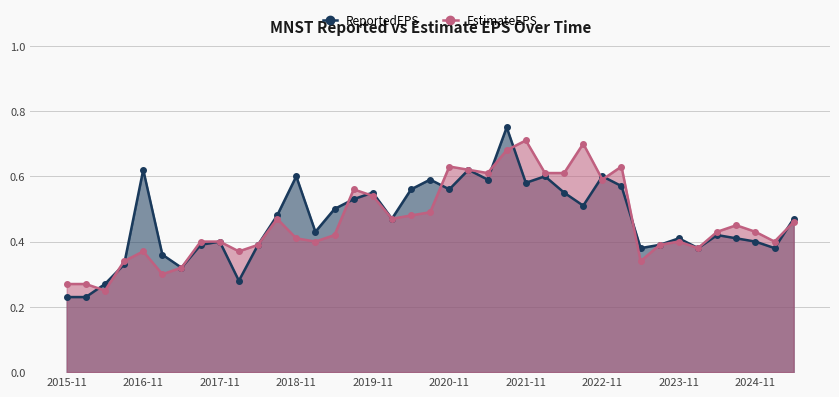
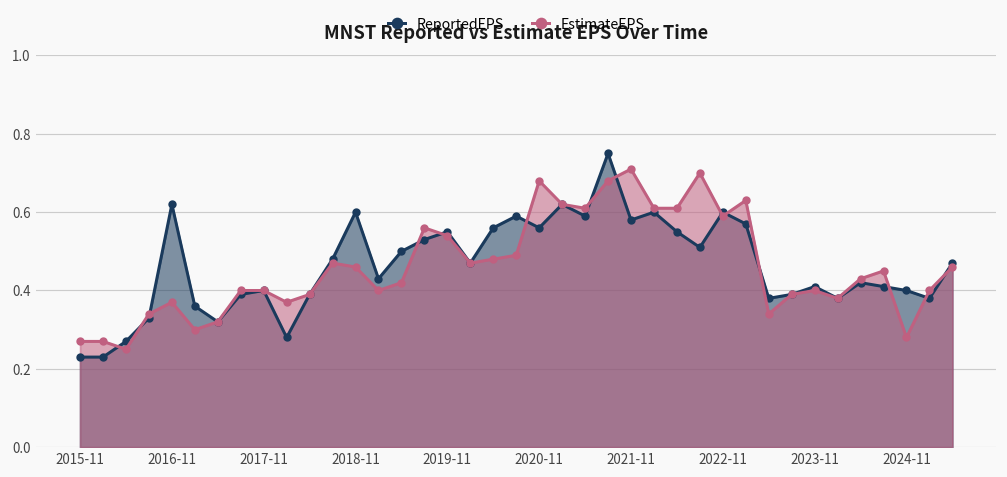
  {
    "ReportedEPS": {
      "2015-11": 0.23,
      "2016-11": 0.62,
      "2018-11": 0.60,
      "2019-11": 0.55,
      "2020-11": 0.56,
      "2021-11": 0.58,
      "2022-11": 0.60,
      "2023-11": 0.41,
      "2024-11": 0.40
    },
    "EstimateEPS": {
      "2015-11": 0.27,
      "2016-11": 0.37,
-     "2018-11": 0.41,
+     "2018-11": 0.46,
      "2019-11": 0.54,
-     "2020-11": 0.63,
+     "2020-11": 0.68,
      "2021-11": 0.71,
      "2022-11": 0.59,
      "2023-11": 0.40,
-     "2024-11": 0.43
+     "2024-11": 0.28
    }
  }
